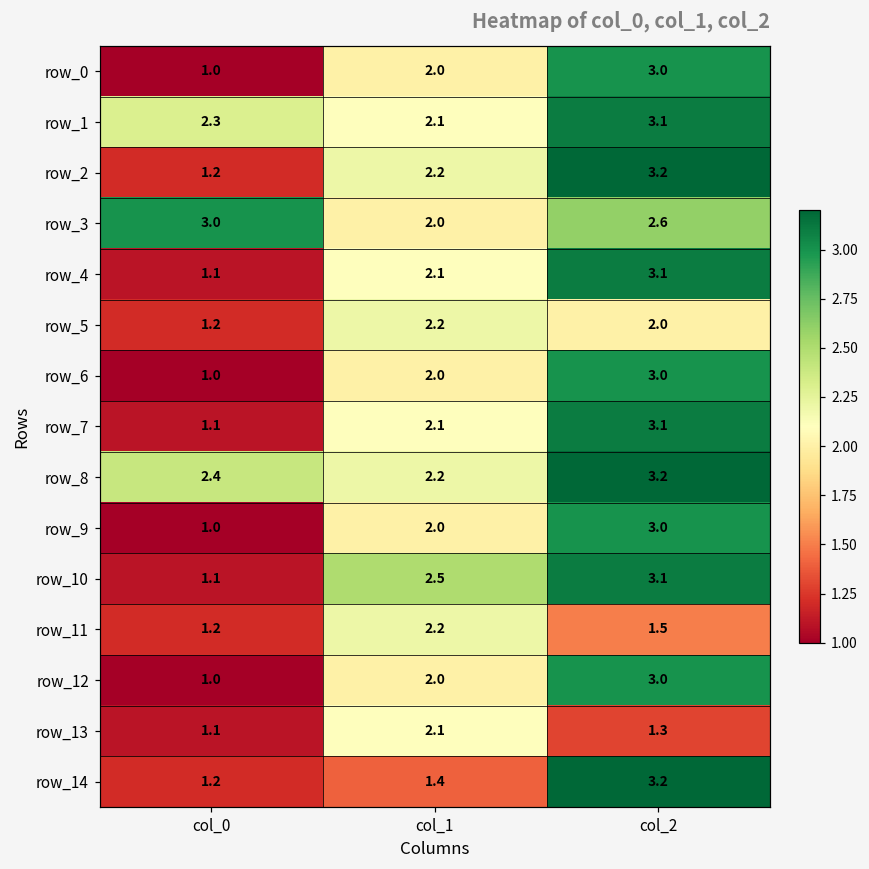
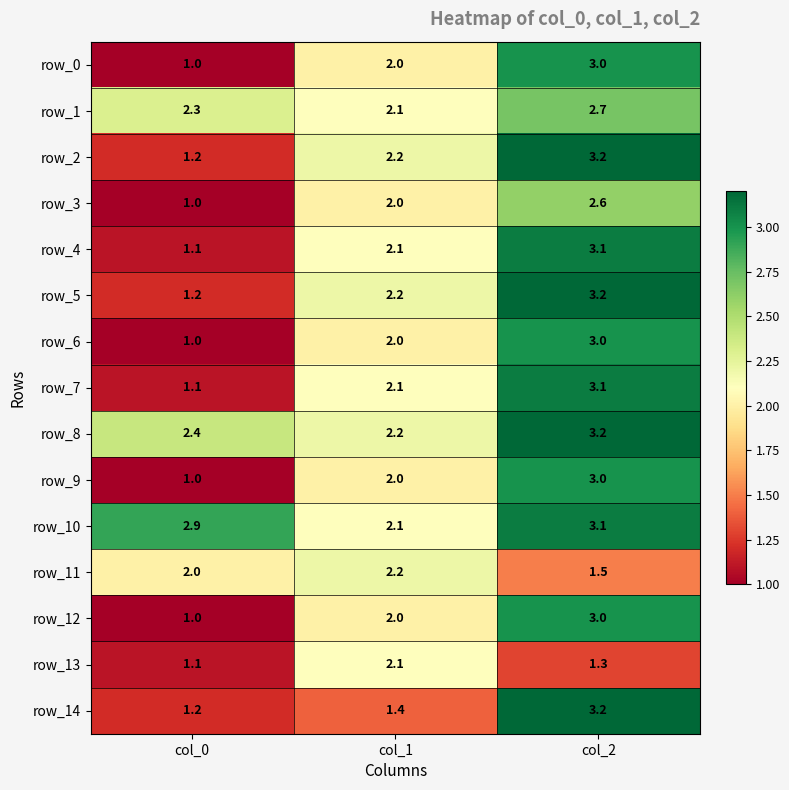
  {
    "row_0": {
      "col_0": 1.0,
      "col_1": 2.0,
      "col_2": 3.0
    },
    "row_1": {
      "col_0": 2.3,
      "col_1": 2.1,
-     "col_2": 3.1
+     "col_2": 2.7
    },
    "row_2": {
      "col_0": 1.2,
      "col_1": 2.2,
      "col_2": 3.2
    },
    "row_3": {
-     "col_0": 3.0,
+     "col_0": 1.0,
      "col_1": 2.0,
      "col_2": 2.6
    },
    "row_4": {
      "col_0": 1.1,
      "col_1": 2.1,
      "col_2": 3.1
    },
    "row_5": {
      "col_0": 1.2,
      "col_1": 2.2,
-     "col_2": 2.0
+     "col_2": 3.2
    },
    "row_6": {
      "col_0": 1.0,
      "col_1": 2.0,
      "col_2": 3.0
    },
    "row_7": {
      "col_0": 1.1,
      "col_1": 2.1,
      "col_2": 3.1
    },
    "row_8": {
      "col_0": 2.4,
      "col_1": 2.2,
      "col_2": 3.2
    },
    "row_9": {
      "col_0": 1.0,
      "col_1": 2.0,
      "col_2": 3.0
    },
    "row_10": {
-     "col_0": 1.1,
-     "col_1": 2.5,
+     "col_0": 2.9,
+     "col_1": 2.1,
      "col_2": 3.1
    },
    "row_11": {
-     "col_0": 1.2,
+     "col_0": 2.0,
      "col_1": 2.2,
      "col_2": 1.5
    },
    "row_12": {
      "col_0": 1.0,
      "col_1": 2.0,
      "col_2": 3.0
    },
    "row_13": {
      "col_0": 1.1,
      "col_1": 2.1,
      "col_2": 1.3
    },
    "row_14": {
      "col_0": 1.2,
      "col_1": 1.4,
      "col_2": 3.2
    }
  }
